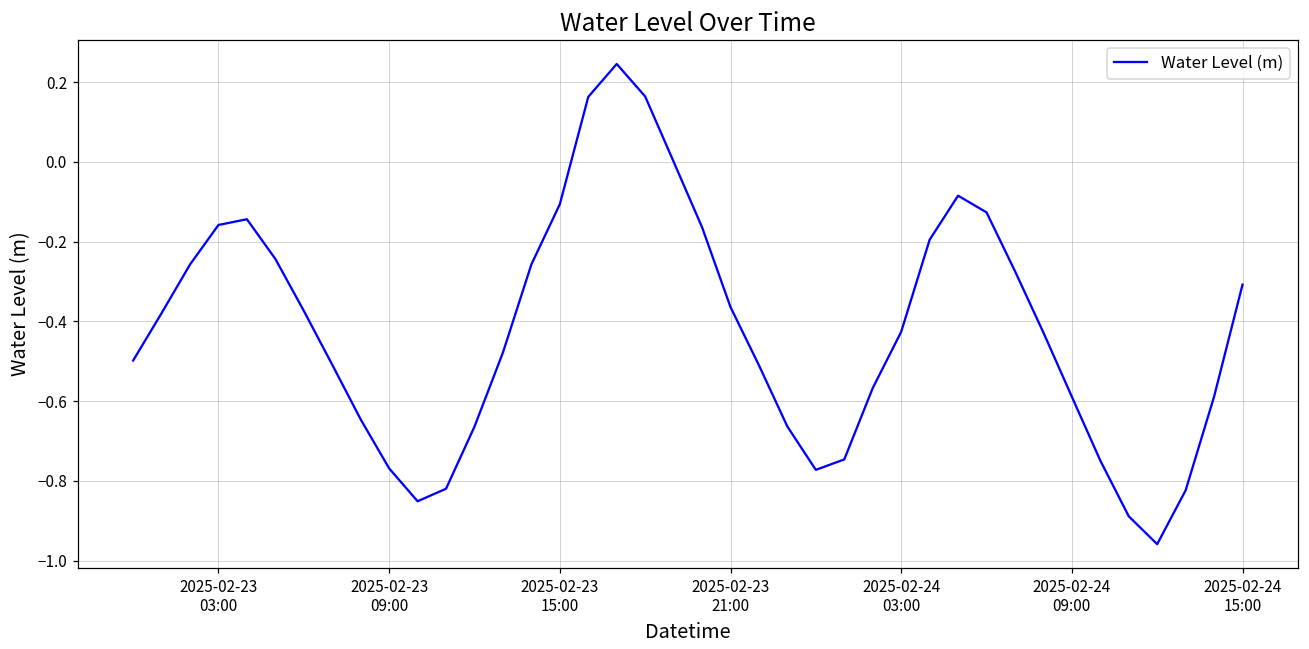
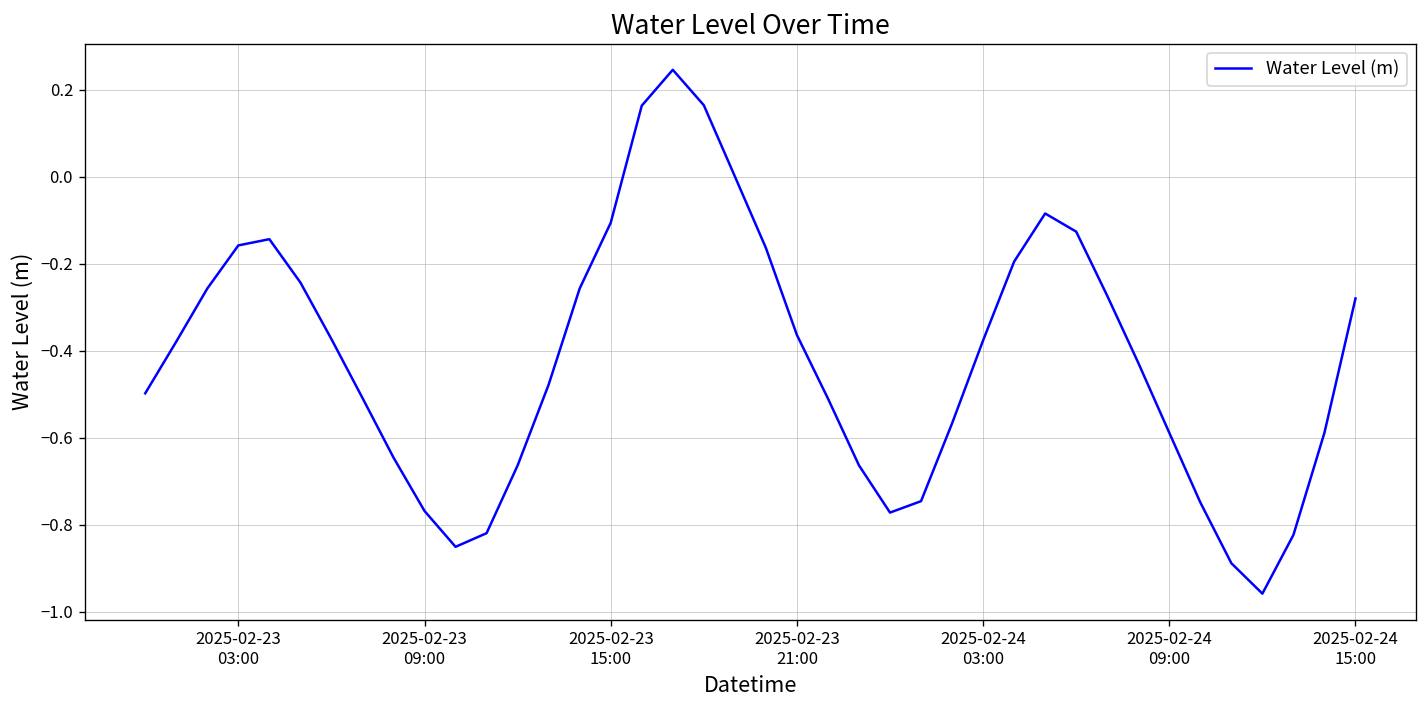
  {
    "2025-02-23 03:00": -0.16,
    "2025-02-23 09:00": -0.77,
    "2025-02-23 15:00": -0.11,
    "2025-02-23 21:00": -0.36,
-   "2025-02-24 03:00": -0.43,
+   "2025-02-24 03:00": -0.38,
    "2025-02-24 09:00": -0.59,
-   "2025-02-24 15:00": -0.31
+   "2025-02-24 15:00": -0.28
  }
